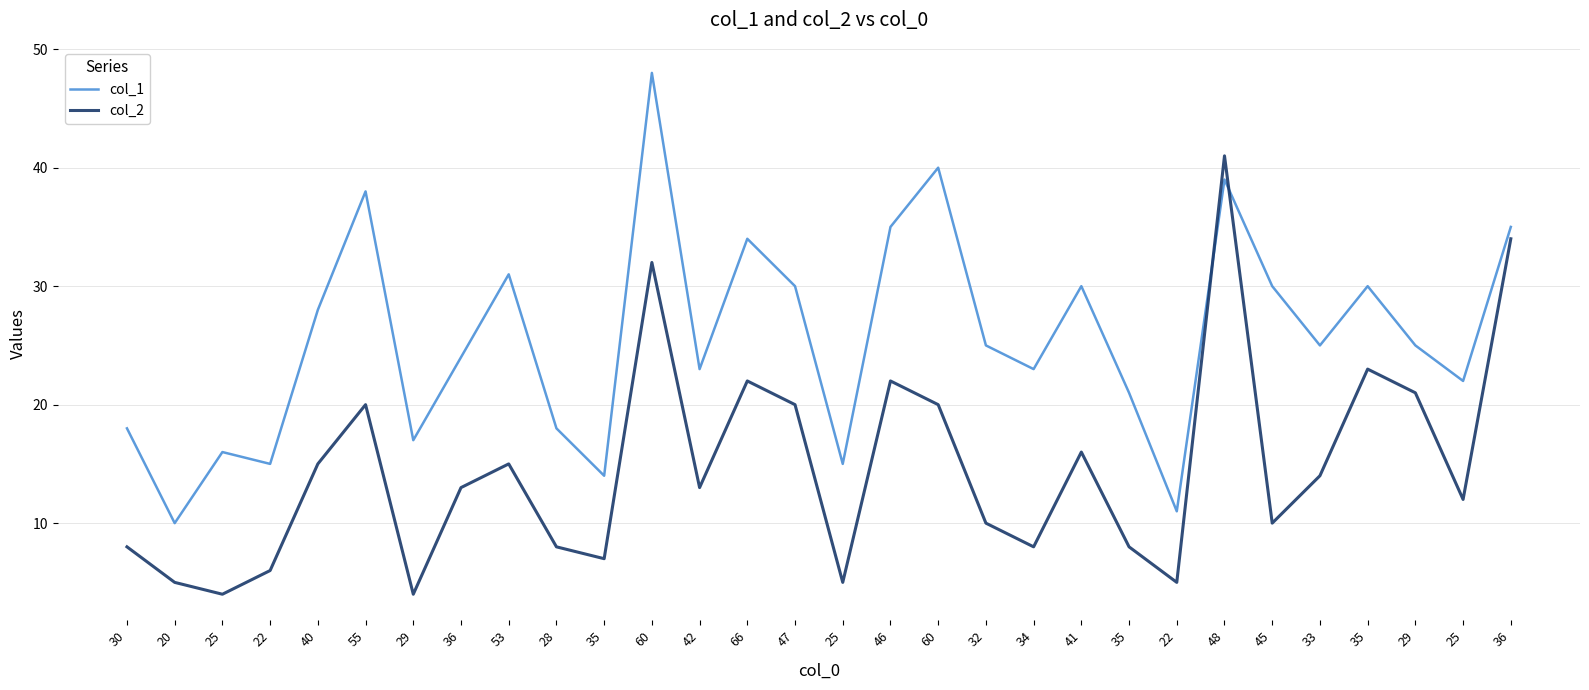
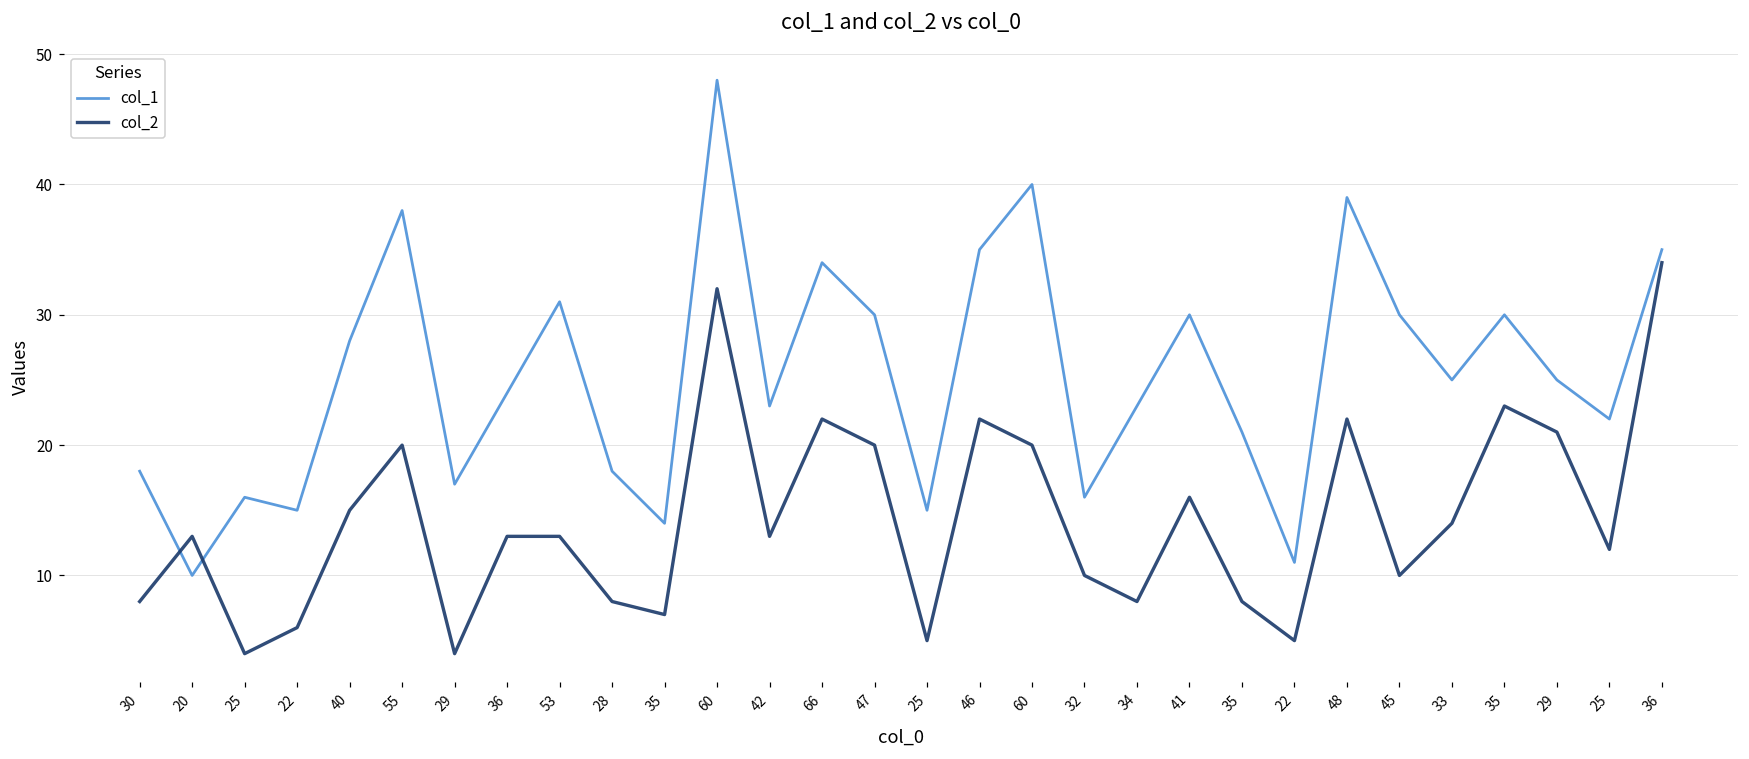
  {
    "col_1": {
      "30": 18,
      "20": 10,
      "40": 28,
      "55": 38,
      "53": 31,
      "28": 18,
      "42": 23,
      "66": 34,
      "47": 30,
      "46": 35,
-     "32": 25,
+     "32": 16,
      "34": 23,
      "41": 30,
      "48": 39,
      "45": 30,
      "33": 25
    },
    "col_2": {
      "30": 8,
-     "20": 5,
+     "20": 13,
      "40": 15,
      "55": 20,
-     "53": 15,
+     "53": 13,
      "28": 8,
      "42": 13,
      "66": 22,
      "47": 20,
      "46": 22,
      "32": 10,
      "34": 8,
      "41": 16,
-     "48": 41,
+     "48": 22,
      "45": 10,
      "33": 14
    }
  }
